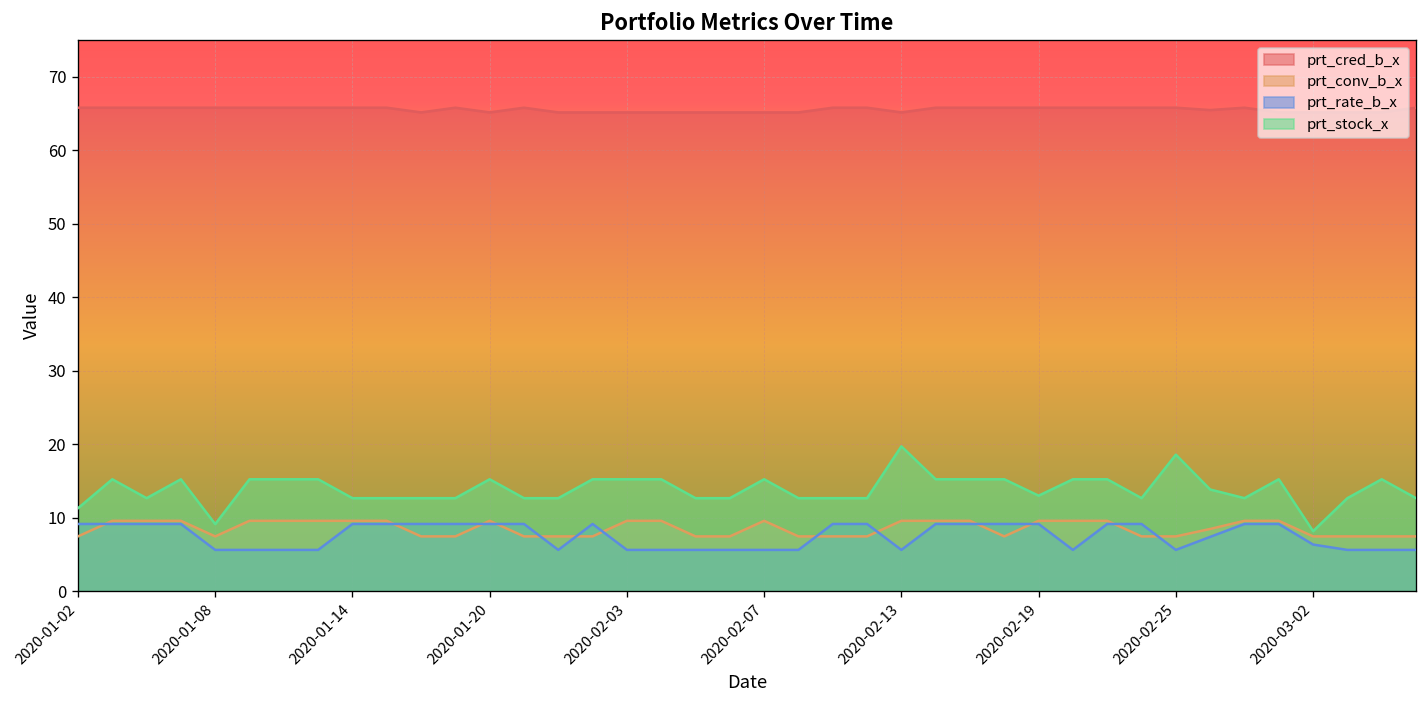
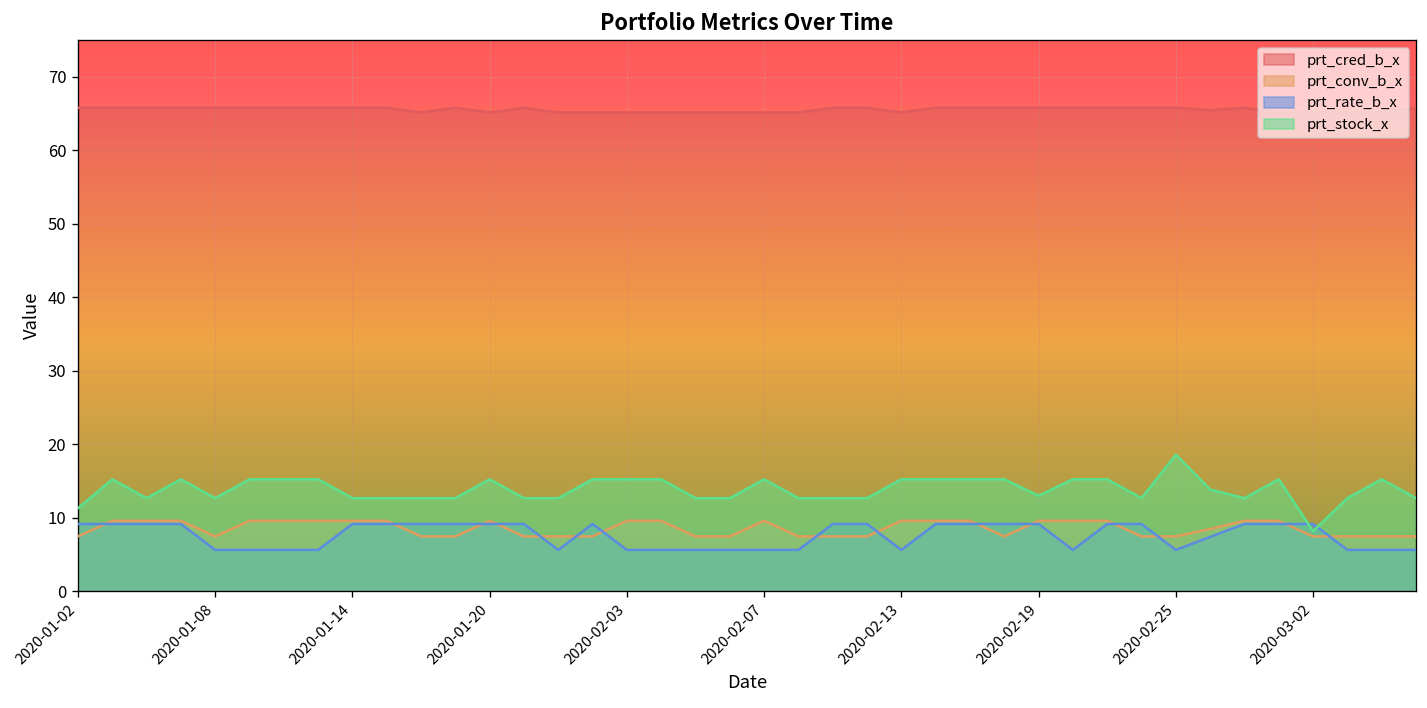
  {
    "prt_rate_b_x": {
      "2020-01-02": 9,
      "2020-01-08": 6,
      "2020-01-14": 9,
      "2020-01-20": 9,
      "2020-02-03": 6,
      "2020-02-07": 6,
      "2020-02-13": 6,
      "2020-02-19": 9,
      "2020-02-25": 6,
-     "2020-03-02": 6
+     "2020-03-02": 9
    },
    "prt_stock_x": {
      "2020-01-02": 11,
-     "2020-01-08": 9,
+     "2020-01-08": 13,
      "2020-01-14": 13,
      "2020-01-20": 15,
      "2020-02-03": 15,
      "2020-02-07": 15,
-     "2020-02-13": 20,
+     "2020-02-13": 15,
      "2020-02-19": 13,
      "2020-02-25": 19,
      "2020-03-02": 8
    }
  }
